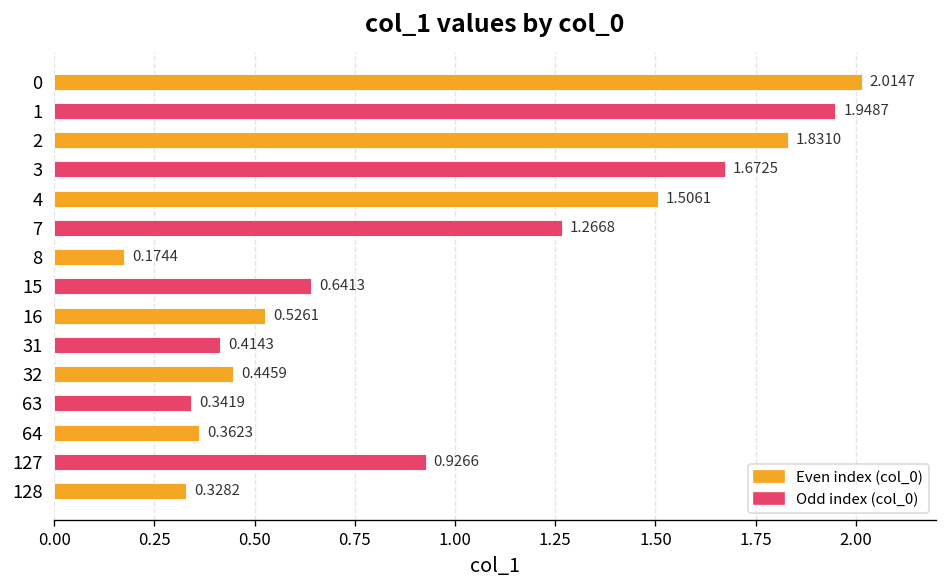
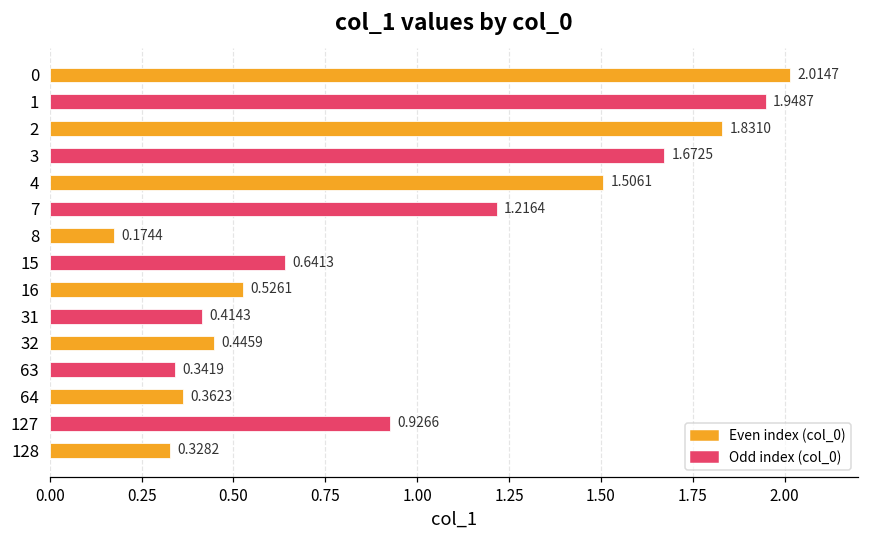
  {
    "0": 2.0147,
    "1": 1.9487,
    "2": 1.8310,
    "3": 1.6725,
    "4": 1.5061,
-   "7": 1.2668,
+   "7": 1.2164,
    "8": 0.1744,
    "15": 0.6413,
    "16": 0.5261,
    "31": 0.4143,
    "32": 0.4459,
    "63": 0.3419,
    "64": 0.3623,
    "127": 0.9266,
    "128": 0.3282
  }
